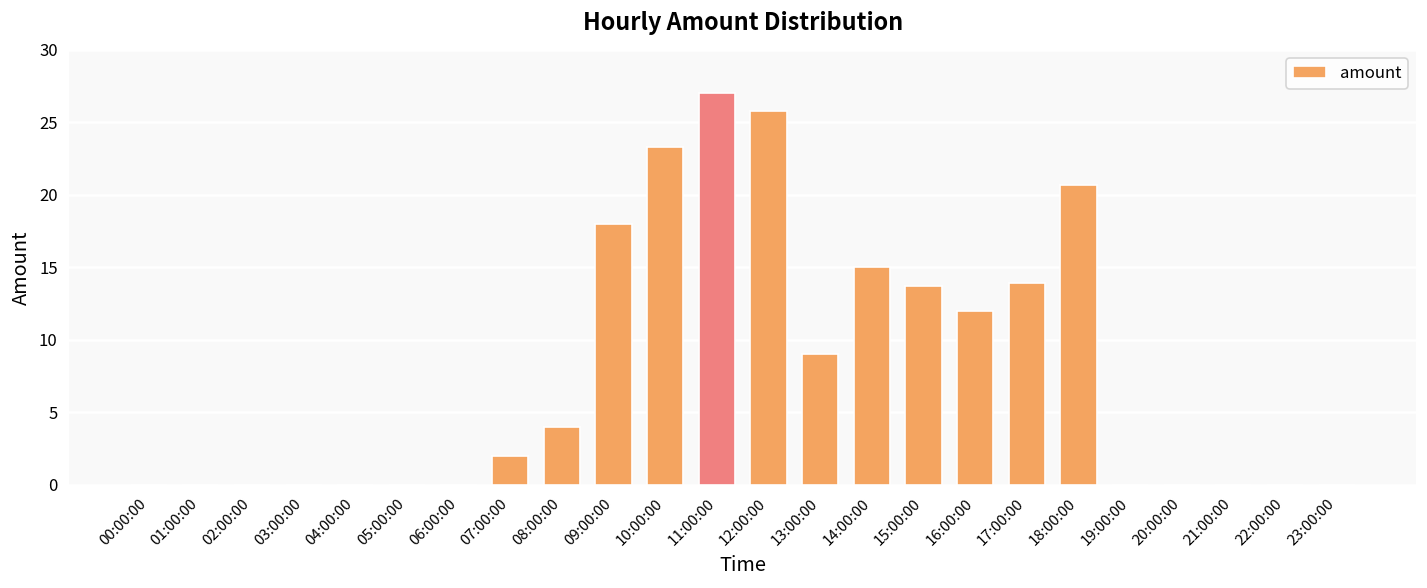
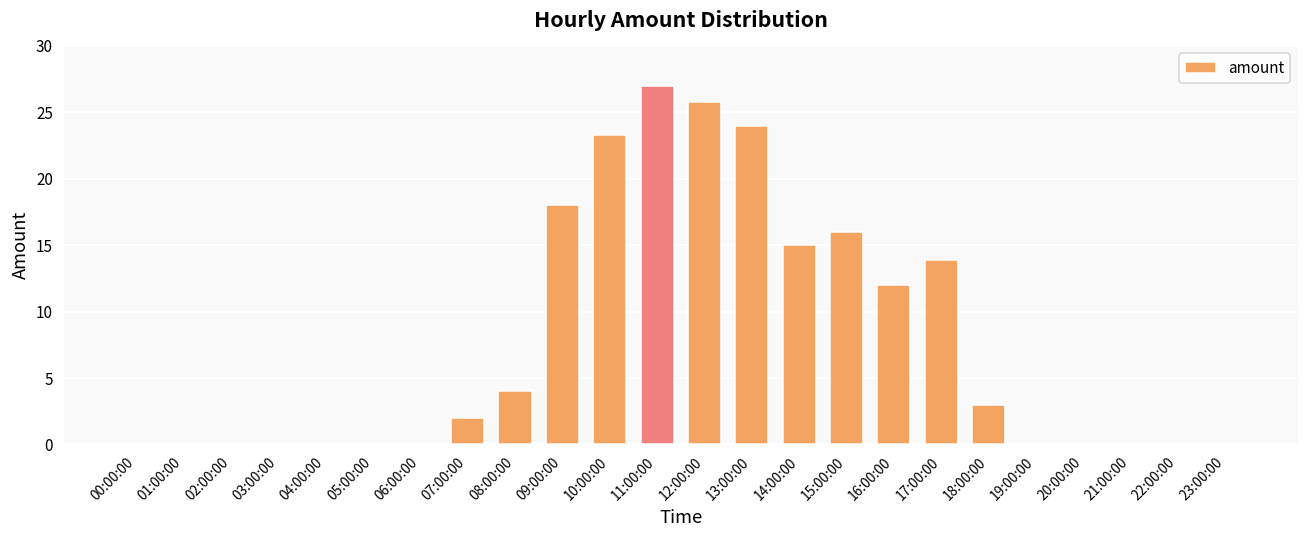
  {
    "00:00:00": 0.0,
    "01:00:00": 0.0,
    "02:00:00": 0.0,
    "03:00:00": 0.0,
    "04:00:00": 0.0,
    "05:00:00": 0.0,
    "06:00:00": 0.0,
    "07:00:00": 2.0,
    "08:00:00": 4.0,
    "09:00:00": 18.0,
    "10:00:00": 23.3,
    "11:00:00": 27.0,
    "12:00:00": 25.8,
-   "13:00:00": 9,
+   "13:00:00": 24,
    "14:00:00": 15.0,
-   "15:00:00": 13.7,
+   "15:00:00": 16.0,
    "16:00:00": 12.0,
    "17:00:00": 13.9,
-   "18:00:00": 20.7,
+   "18:00:00": 3.0,
    "19:00:00": 0.0,
    "20:00:00": 0.0,
    "21:00:00": 0.0,
    "22:00:00": 0.0,
    "23:00:00": 0.0
  }
